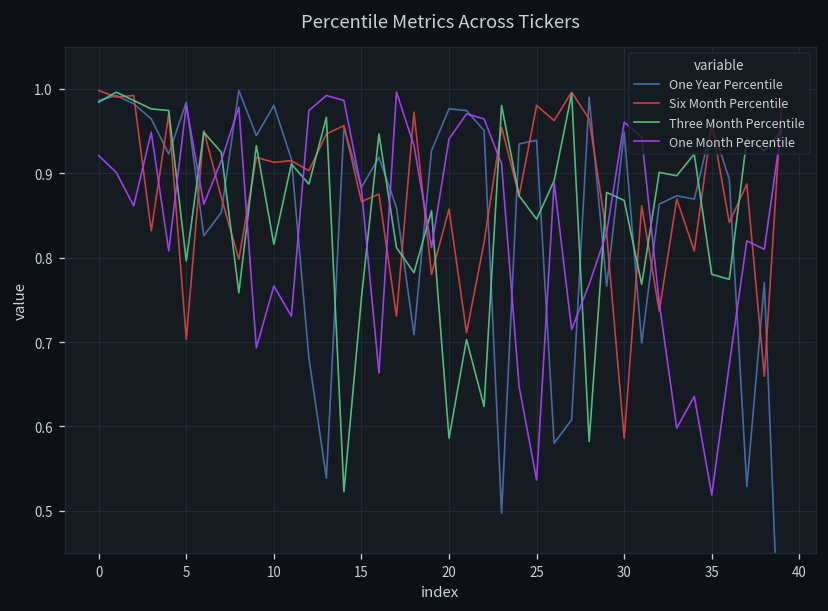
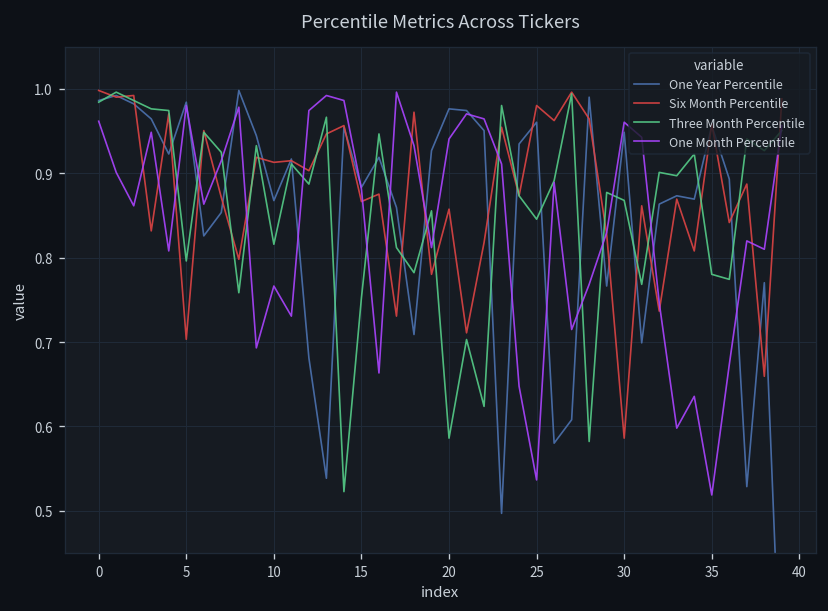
  {
    "One Year Percentile": {
      "5": 0.98,
-     "10": 0.98,
+     "10": 0.87,
      "20": 0.98,
-     "25": 0.94,
+     "25": 0.96,
      "30": 0.95
    },
    "Six Month Percentile": {
      "0": 1.00,
      "5": 0.70,
      "10": 0.91,
      "15": 0.87,
      "20": 0.86,
      "25": 0.98,
      "30": 0.59
    },
    "Three Month Percentile": {
      "5": 0.80,
      "10": 0.82,
      "15": 0.75,
      "20": 0.59,
      "25": 0.85,
      "30": 0.87,
      "35": 0.78
    },
    "One Month Percentile": {
-     "0": 0.92,
+     "0": 0.96,
      "5": 0.98,
      "10": 0.77,
      "20": 0.94,
      "25": 0.54,
      "30": 0.96,
      "35": 0.52
    }
  }
